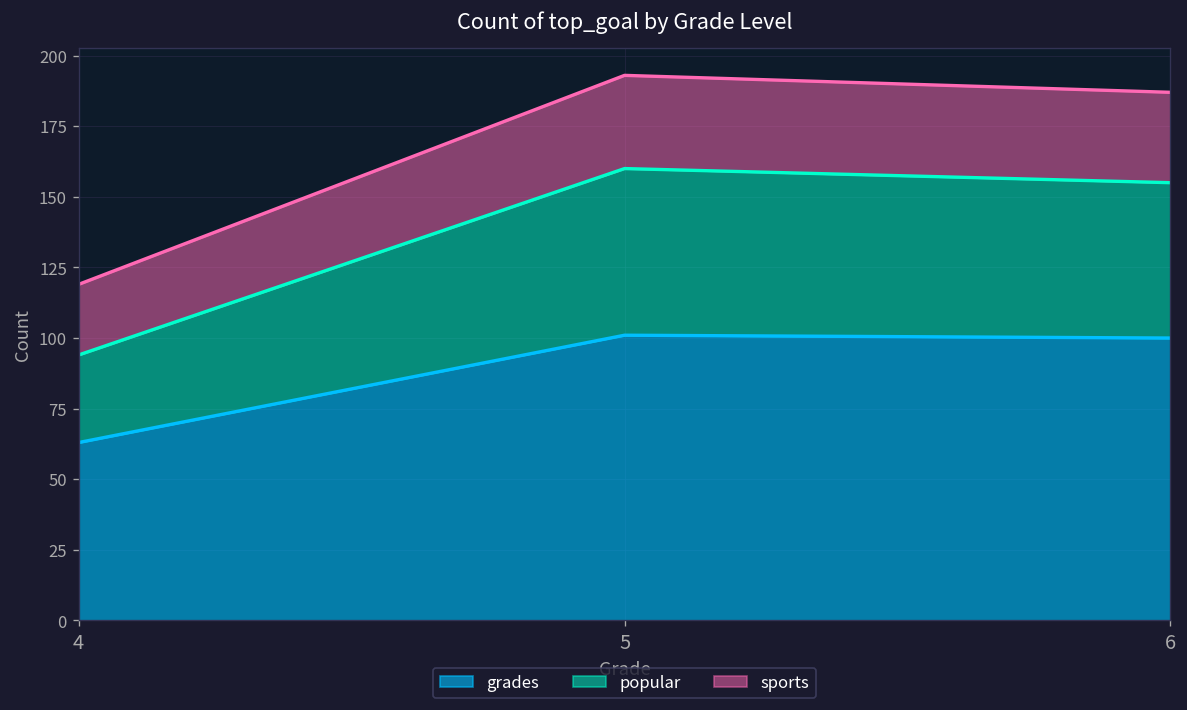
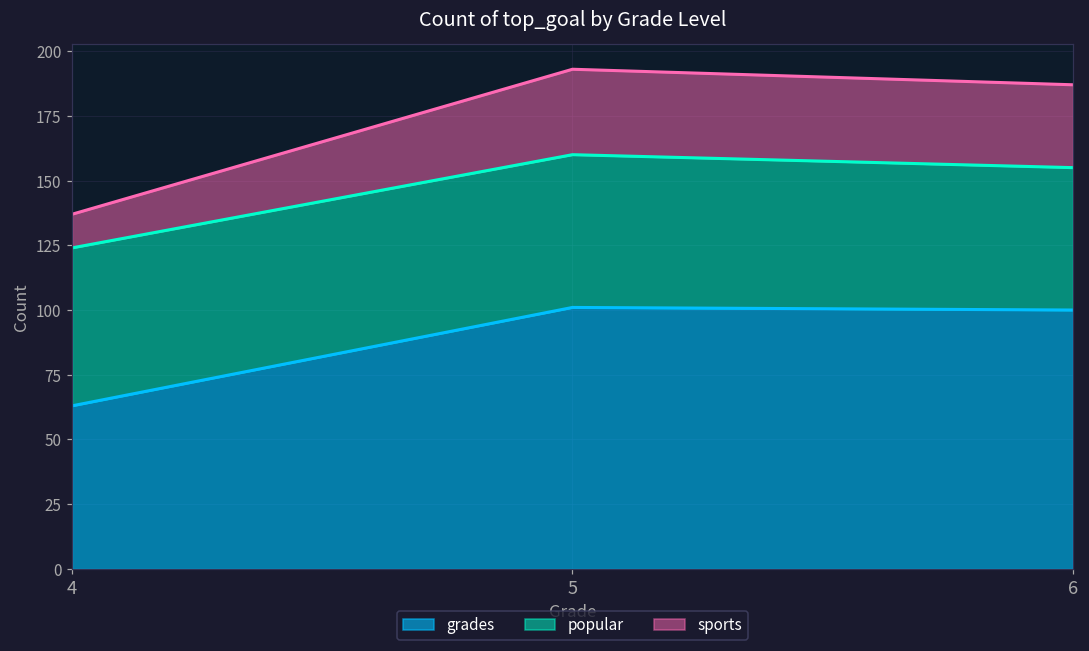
  {
    "grades": {
      "4": 63,
      "5": 101,
      "6": 100
    },
    "popular": {
-     "4": 31,
+     "4": 61,
      "5": 59,
      "6": 55
    },
    "sports": {
-     "4": 25,
+     "4": 13,
      "5": 33,
      "6": 32
    }
  }
